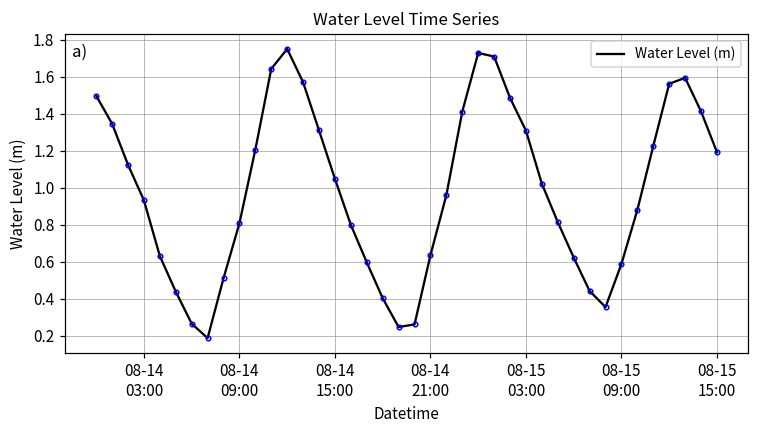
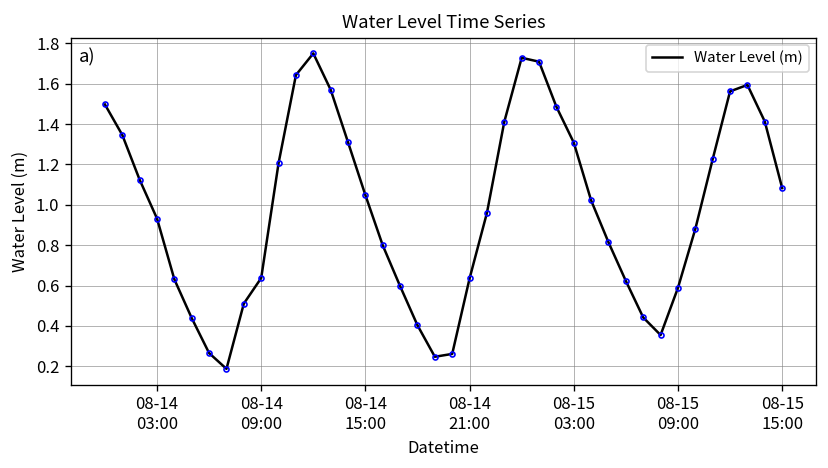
  {
    "08-14 03:00": 0.93,
-   "08-14 09:00": 0.81,
+   "08-14 09:00": 0.64,
    "08-14 15:00": 1.05,
    "08-14 21:00": 0.64,
    "08-15 03:00": 1.31,
    "08-15 09:00": 0.59,
-   "08-15 15:00": 1.19
+   "08-15 15:00": 1.08
  }
